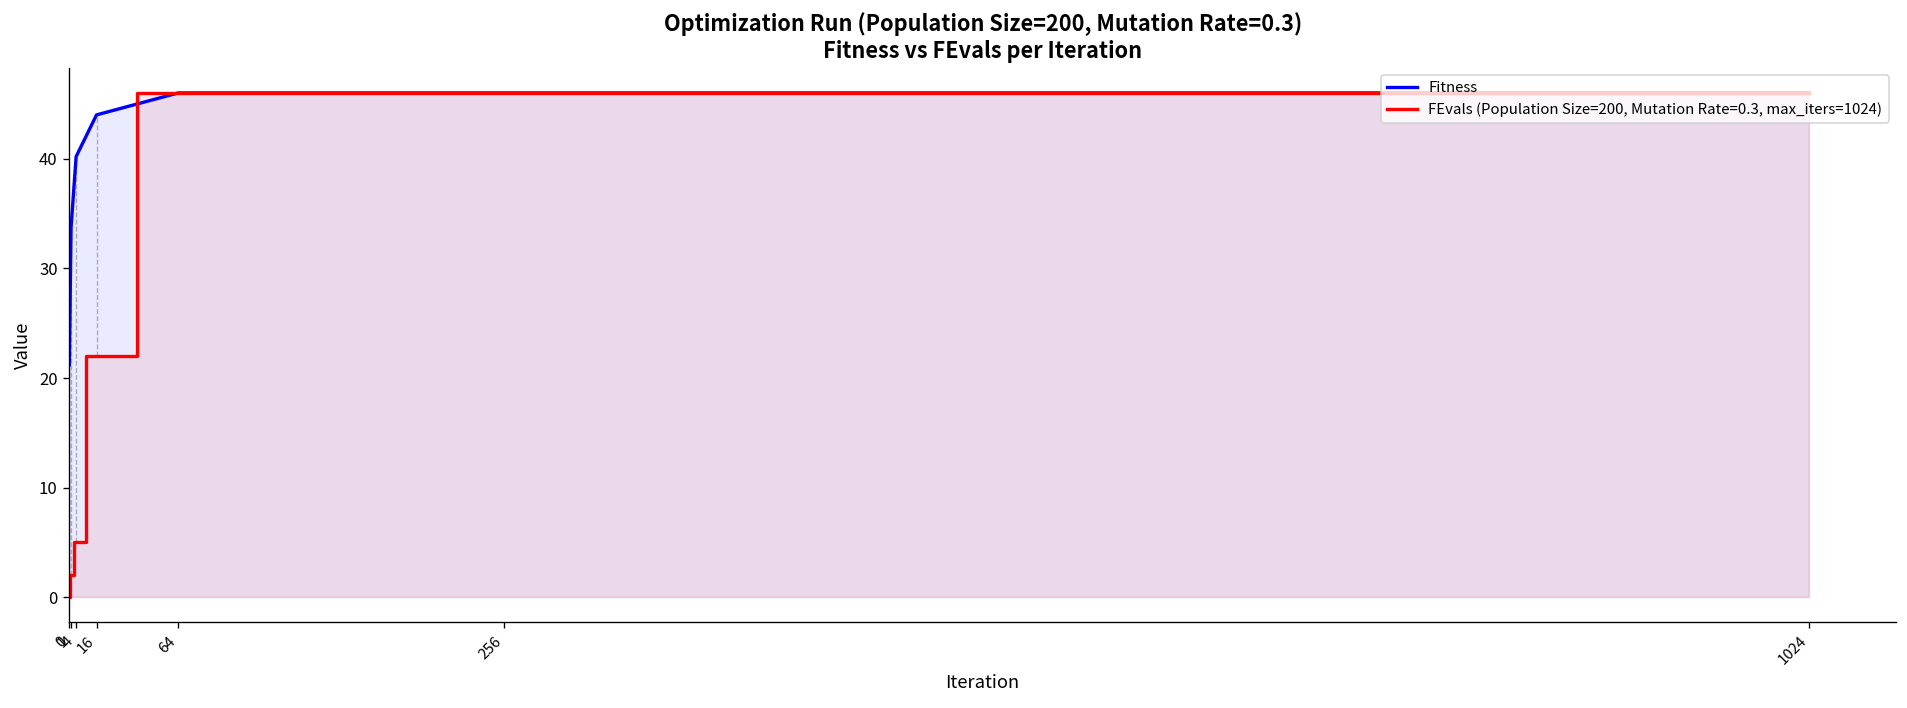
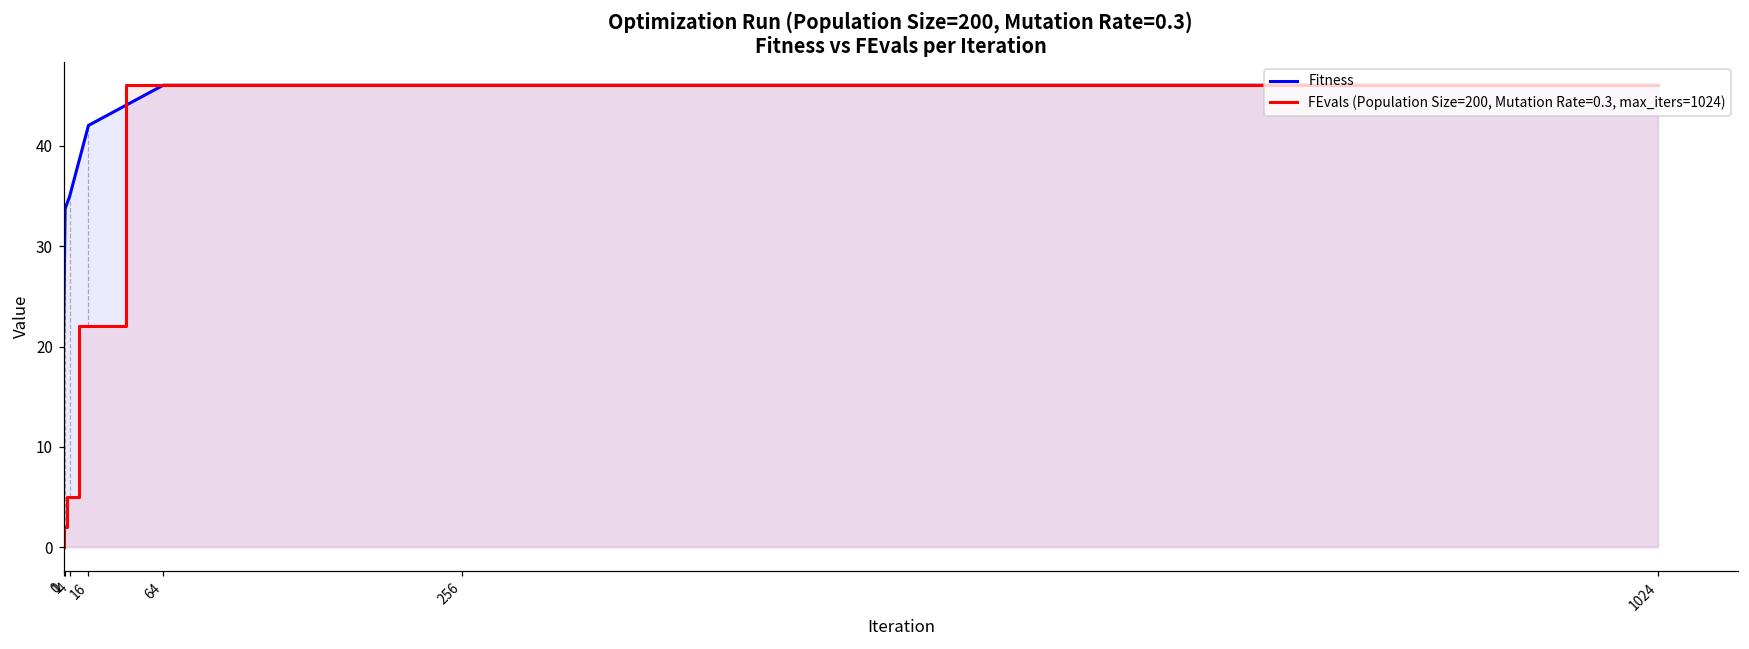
  {
    "Fitness": {
-     "4": 40,
-     "16": 44
+     "4": 35,
+     "16": 42
    }
  }
